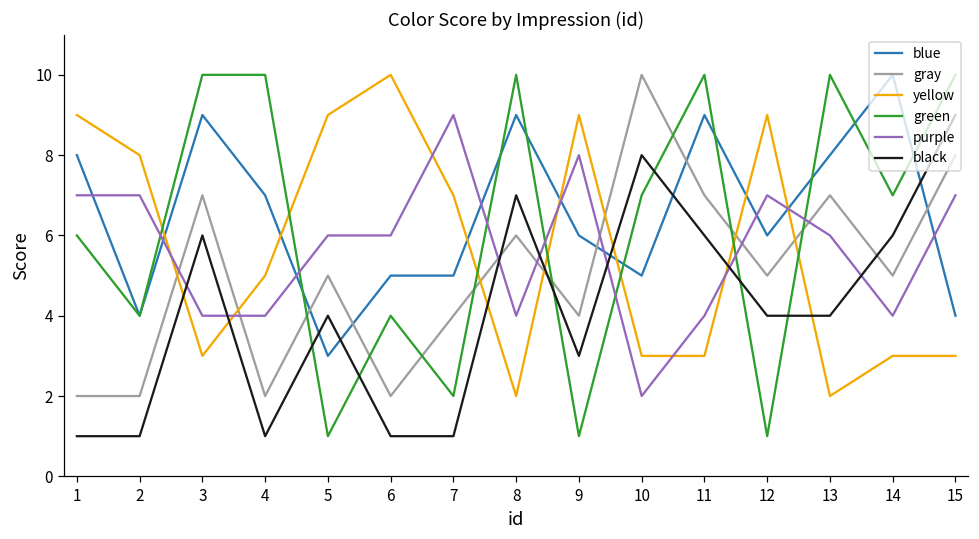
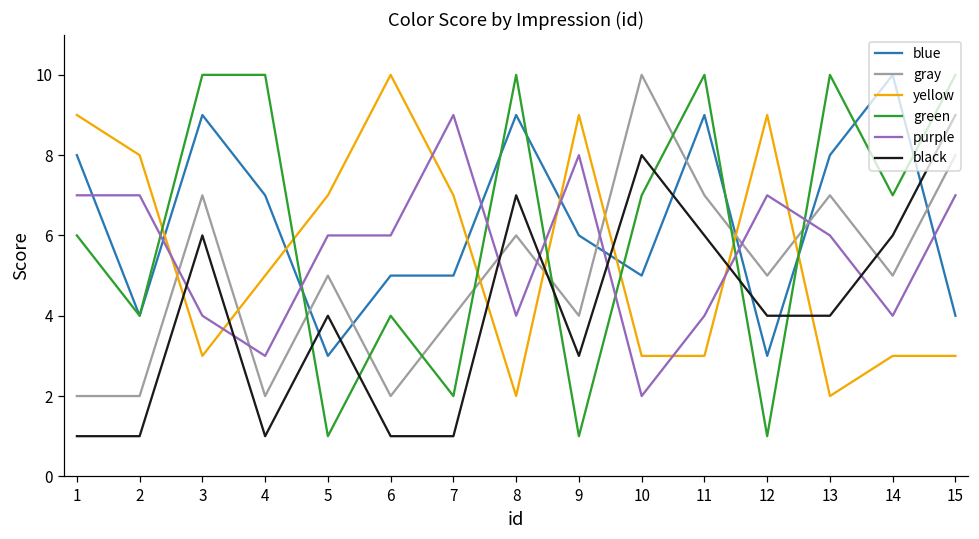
  {
    "blue": {
      "1": 8,
      "3": 9,
      "4": 7,
      "5": 3,
      "6": 5,
      "7": 5,
      "8": 9,
      "9": 6,
      "10": 5,
      "11": 9,
-     "12": 6,
+     "12": 3,
      "13": 8,
      "15": 4
    },
    "gray": {
      "1": 2,
      "2": 2,
      "3": 7,
      "4": 2,
      "5": 5,
      "6": 2,
      "7": 4,
      "8": 6,
      "9": 4,
      "10": 10,
      "11": 7,
      "12": 5,
      "13": 7,
      "14": 5
    },
    "yellow": {
      "1": 9,
      "2": 8,
      "3": 3,
      "4": 5,
-     "5": 9,
+     "5": 7,
      "6": 10,
      "7": 7,
      "8": 2,
      "9": 9,
      "10": 3,
      "11": 3,
      "12": 9,
      "13": 2,
      "14": 3,
      "15": 3
    },
    "green": {
      "1": 6,
      "3": 10,
      "4": 10,
      "5": 1,
      "6": 4,
      "7": 2,
      "8": 10,
      "9": 1,
      "10": 7,
      "11": 10,
      "12": 1,
      "13": 10,
      "14": 7
    },
    "purple": {
      "1": 7,
      "2": 7,
      "3": 4,
-     "4": 4,
+     "4": 3,
      "5": 6,
      "6": 6,
      "7": 9,
      "8": 4,
      "9": 8,
      "10": 2,
      "11": 4,
      "12": 7,
      "13": 6,
      "14": 4,
      "15": 7
    },
    "black": {
      "1": 1,
      "2": 1,
      "3": 6,
      "4": 1,
      "5": 4,
      "6": 1,
      "7": 1,
      "8": 7,
      "9": 3,
      "10": 8,
      "11": 6,
      "12": 4,
      "13": 4,
      "14": 6
    }
  }
